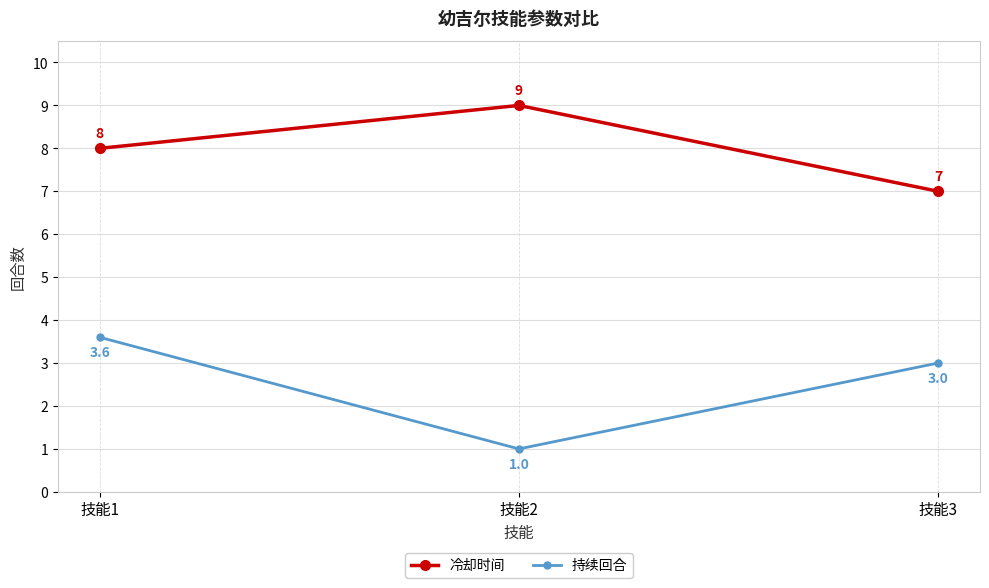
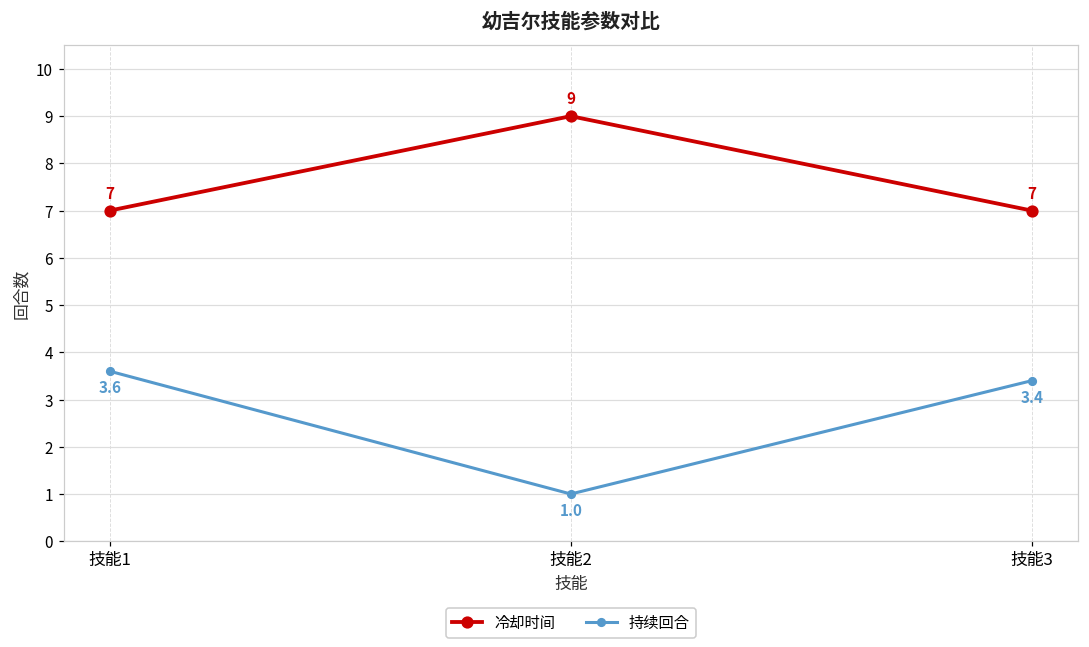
  {
    "冷却时间": {
-     "技能1": 8,
+     "技能1": 7,
      "技能2": 9,
      "技能3": 7
    },
    "持续回合": {
      "技能1": 3.6,
      "技能2": 1.0,
-     "技能3": 3.0
+     "技能3": 3.4
    }
  }
